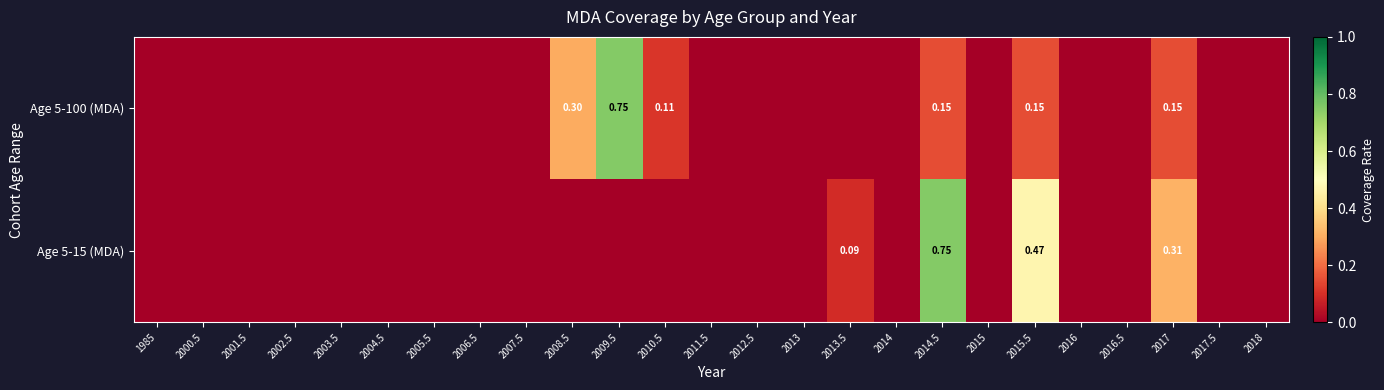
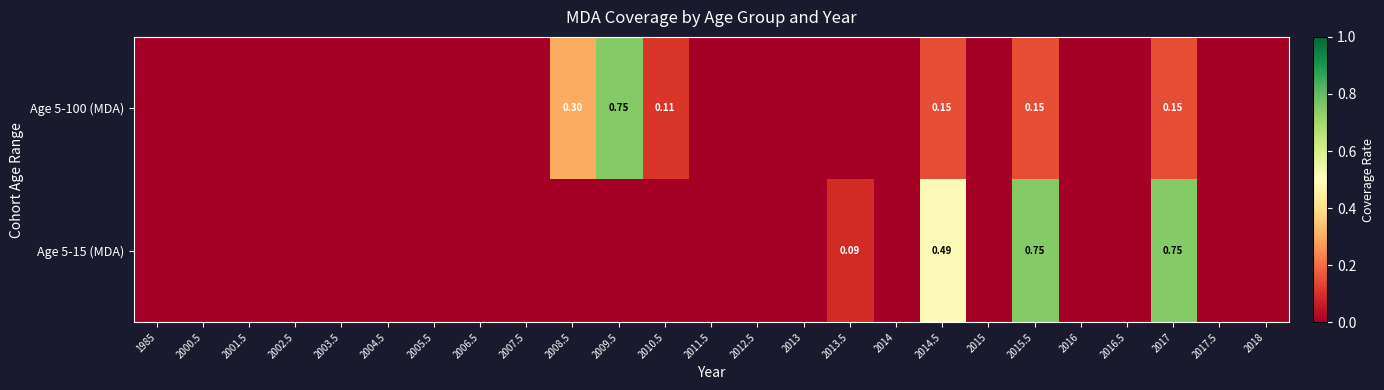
  {
    "Age 5-100 (MDA)": {
      "2008.5": 0.30,
      "2009.5": 0.75,
      "2010.5": 0.11,
      "2014.5": 0.15,
      "2015.5": 0.15,
      "2017": 0.15
    },
    "Age 5-15 (MDA)": {
      "2013.5": 0.09,
-     "2014.5": 0.75,
-     "2015.5": 0.47,
-     "2017": 0.31
+     "2014.5": 0.49,
+     "2015.5": 0.75,
+     "2017": 0.75
    }
  }
